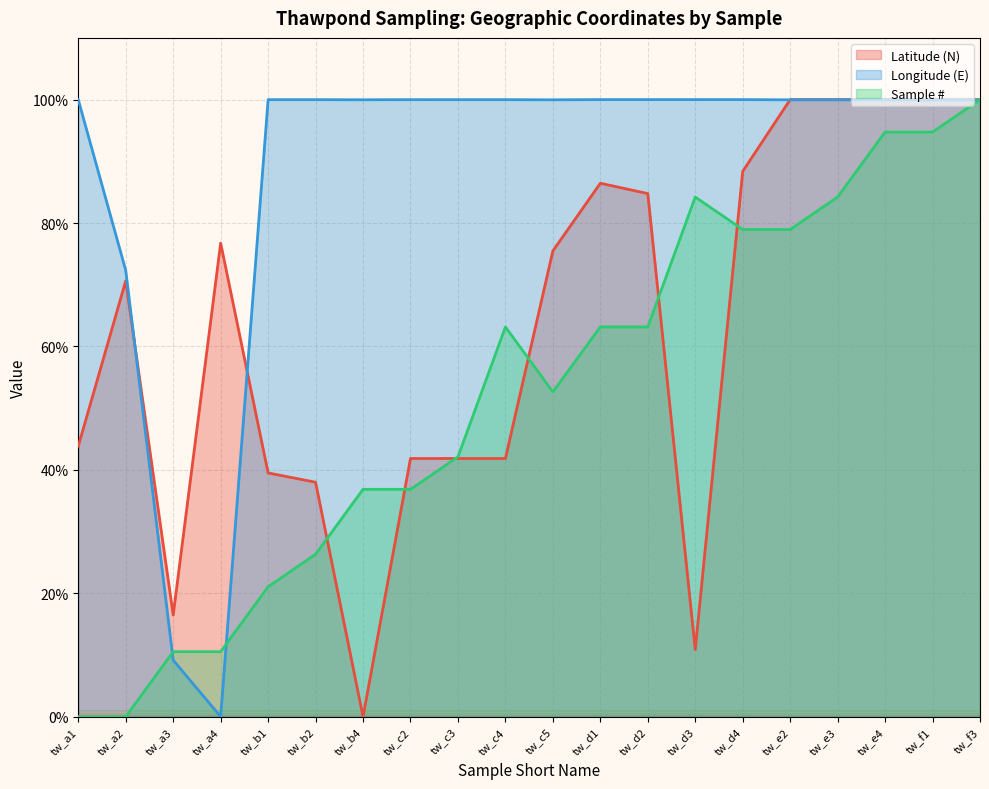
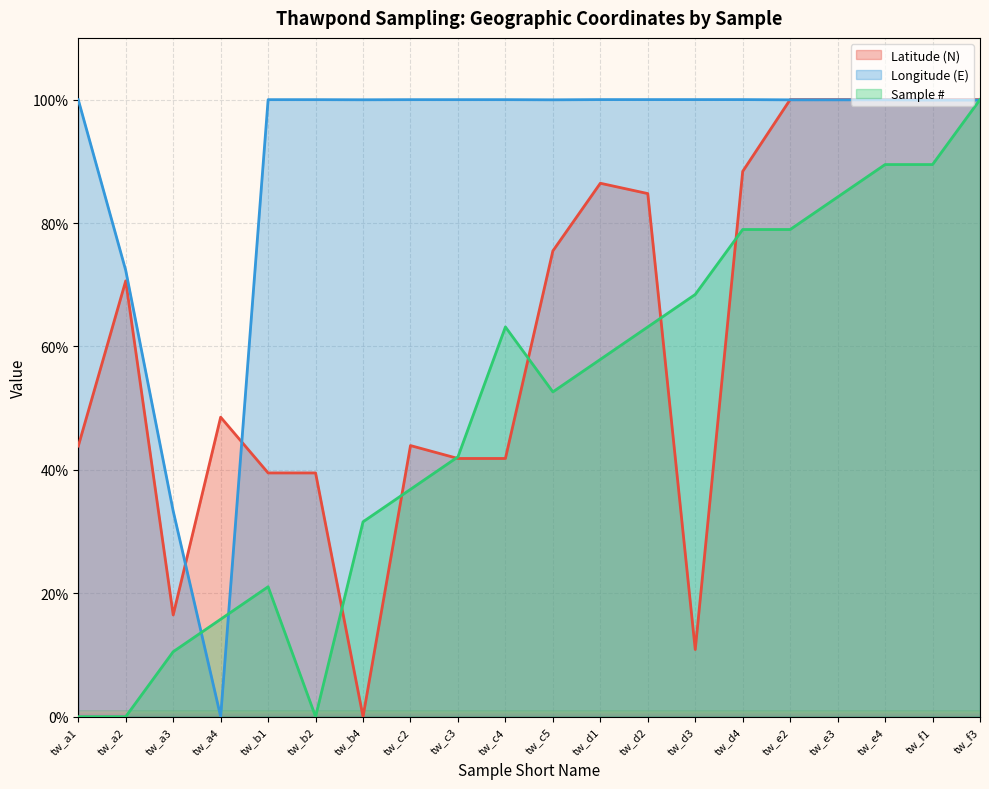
  {
    "Latitude (N)": {
      "tw_a1": "44%",
      "tw_a2": "71%",
      "tw_a3": "16%",
-     "tw_a4": "77%",
+     "tw_a4": "49%",
      "tw_b1": "39%",
-     "tw_b2": "38%",
+     "tw_b2": "39%",
      "tw_b4": "0%",
-     "tw_c2": "42%",
+     "tw_c2": "44%",
      "tw_c4": "42%",
      "tw_c5": "75%",
      "tw_d1": "86%",
      "tw_d2": "85%",
      "tw_d3": "11%",
      "tw_d4": "88%"
    },
    "Longitude (E)": {
      "tw_a1": "100%",
      "tw_a2": "72%",
-     "tw_a3": "9%",
+     "tw_a3": "33%",
      "tw_a4": "0%",
      "tw_b1": "100%",
      "tw_b2": "100%",
      "tw_b4": "100%",
      "tw_c2": "100%",
      "tw_c3": "100%",
      "tw_c4": "100%",
      "tw_c5": "100%",
      "tw_d1": "100%",
      "tw_d2": "100%",
      "tw_d3": "100%",
      "tw_d4": "100%"
    },
    "Sample #": {
      "tw_a1": "0%",
      "tw_a2": "0%",
      "tw_a3": "11%",
-     "tw_a4": "11%",
+     "tw_a4": "16%",
      "tw_b1": "21%",
-     "tw_b2": "26%",
-     "tw_b4": "37%",
+     "tw_b2": "0%",
+     "tw_b4": "32%",
      "tw_c2": "37%",
      "tw_c4": "63%",
      "tw_c5": "53%",
-     "tw_d1": "63%",
+     "tw_d1": "58%",
      "tw_d2": "63%",
-     "tw_d3": "84%",
+     "tw_d3": "68%",
      "tw_d4": "79%",
      "tw_e2": "79%",
      "tw_e3": "84%",
-     "tw_e4": "95%",
-     "tw_f1": "95%"
+     "tw_e4": "89%",
+     "tw_f1": "89%"
    }
  }
